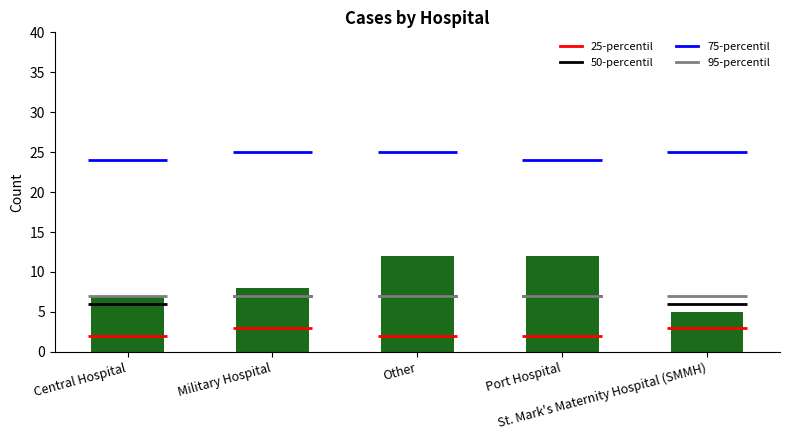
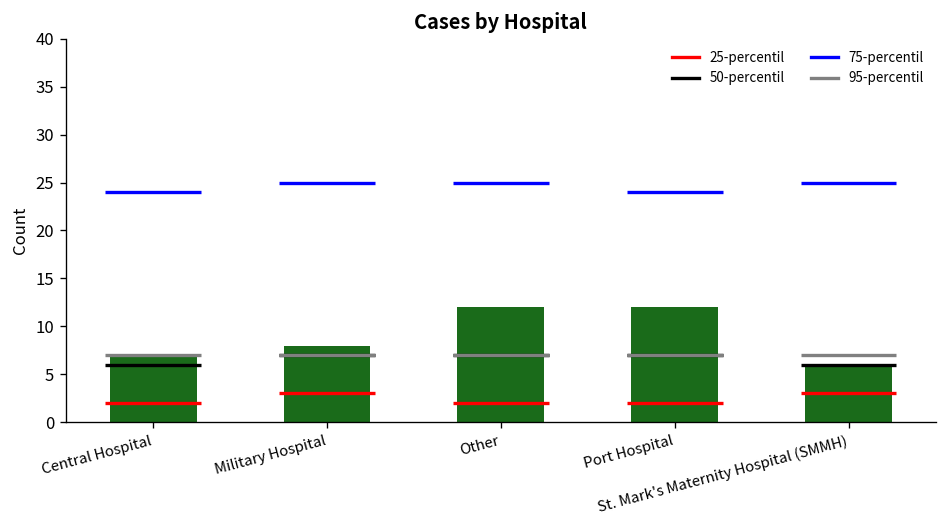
  {
    "Central Hospital": 7,
    "Military Hospital": 8,
    "Other": 12,
    "Port Hospital": 12,
-   "St. Mark's Maternity Hospital (SMMH)": 5
+   "St. Mark's Maternity Hospital (SMMH)": 6
  }
